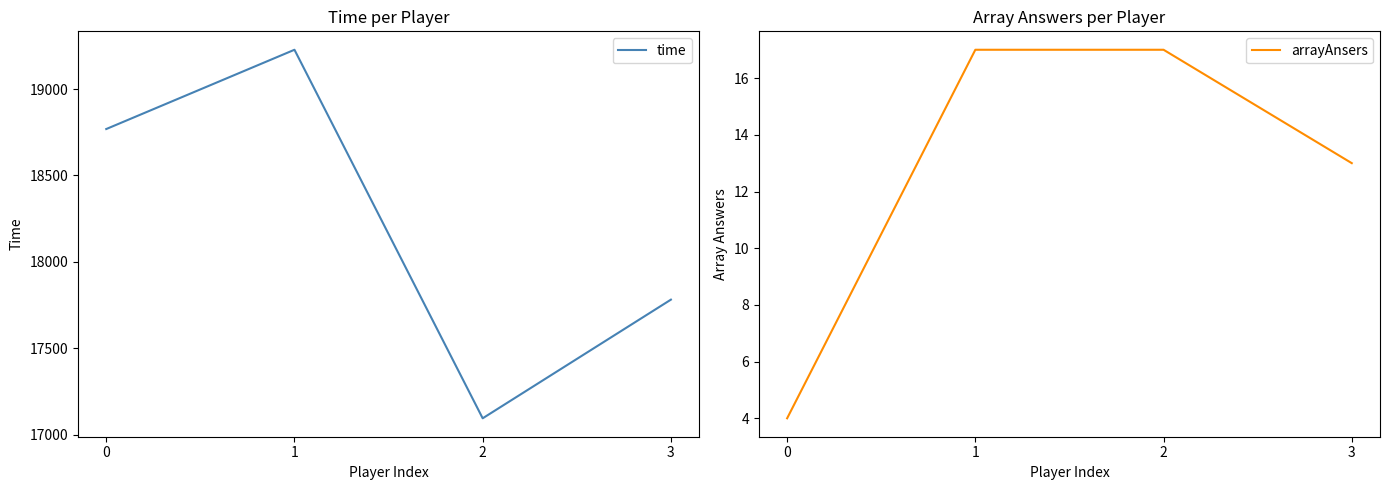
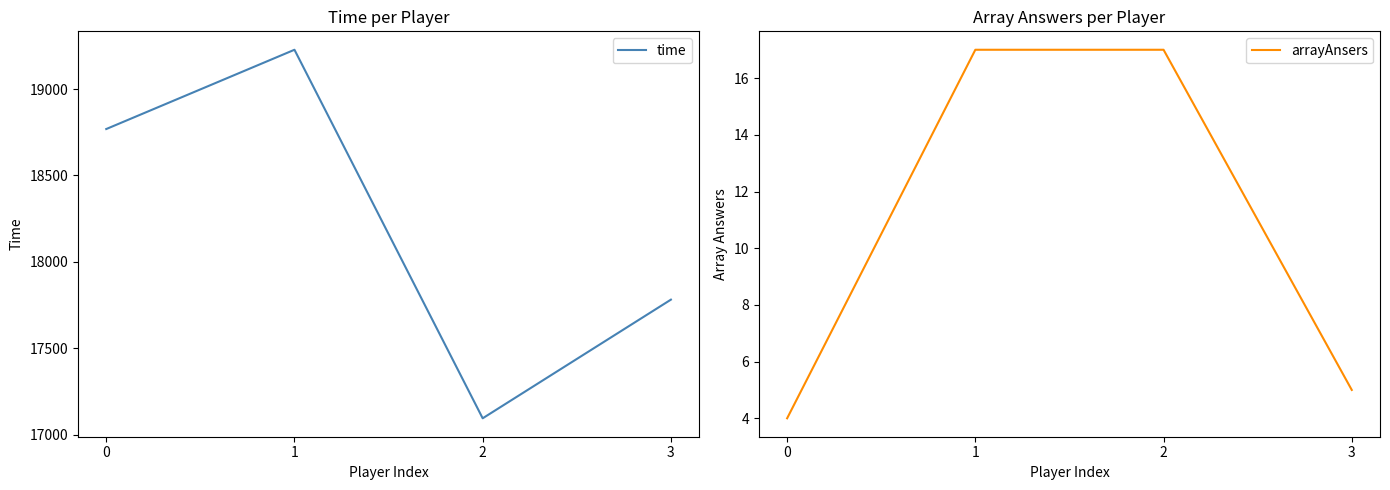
  {
    "Time per Player": {
      "0": 18770,
      "1": 19230,
      "2": 17090,
      "3": 17780
    },
    "Array Answers per Player": {
      "0": 4,
      "1": 17,
      "2": 17,
-     "3": 13
+     "3": 5
    }
  }
